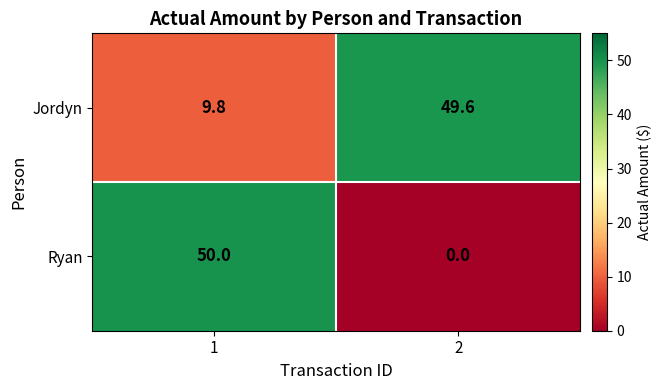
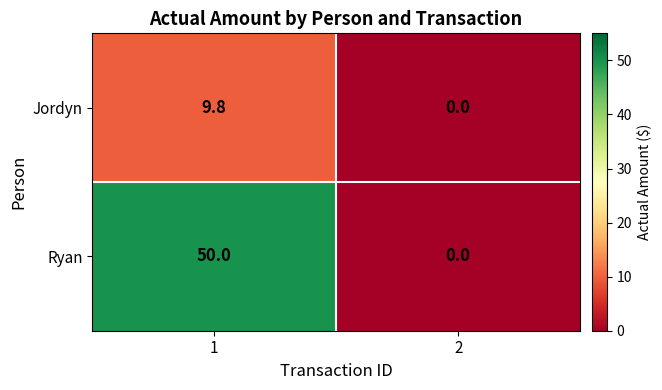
  {
    "Jordyn": {
      "1": 9.8,
-     "2": 49.6
+     "2": 0.0
    },
    "Ryan": {
      "1": 50.0,
      "2": 0.0
    }
  }
